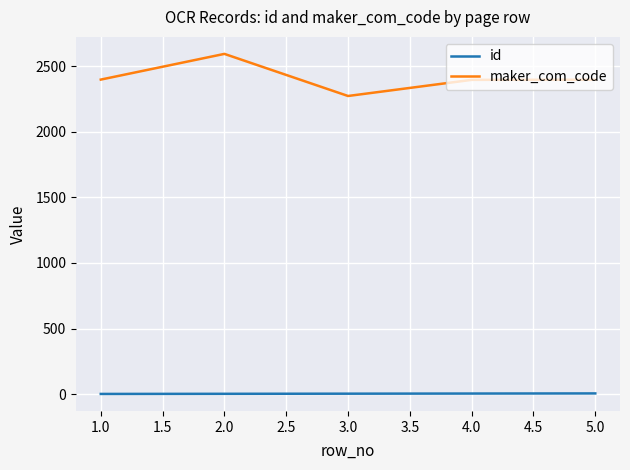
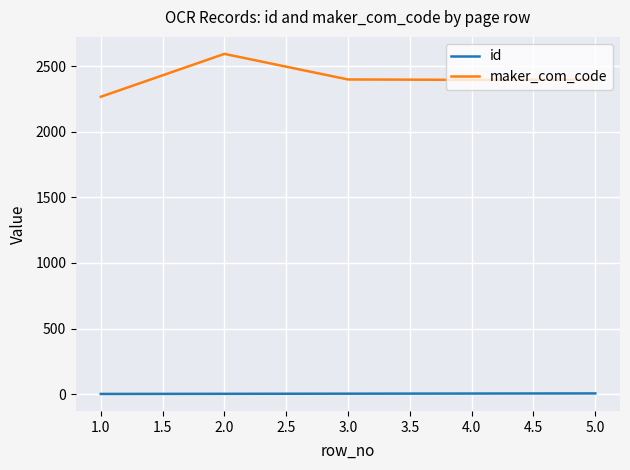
  {
    "id": {
      "1.0": 0,
      "2.0": 0,
      "3.0": 0,
      "4.0": 0,
      "5.0": 10
    },
    "maker_com_code": {
-     "1.0": 2400,
+     "1.0": 2270,
      "2.0": 2590,
-     "3.0": 2270
+     "3.0": 2400
    }
  }
